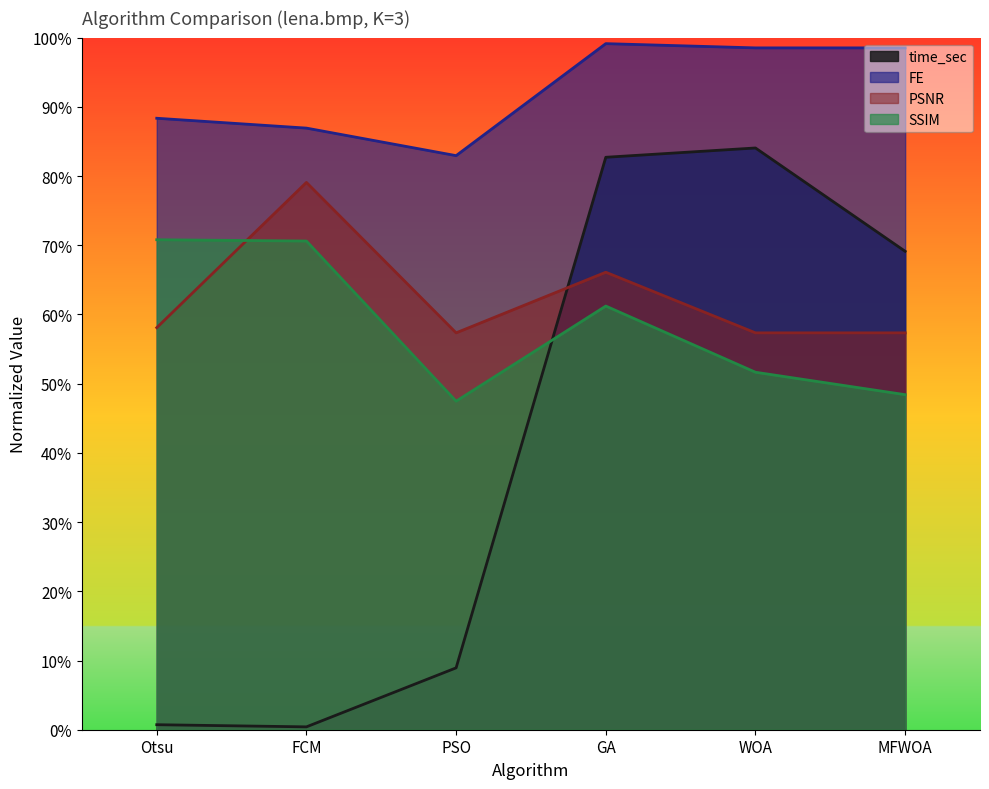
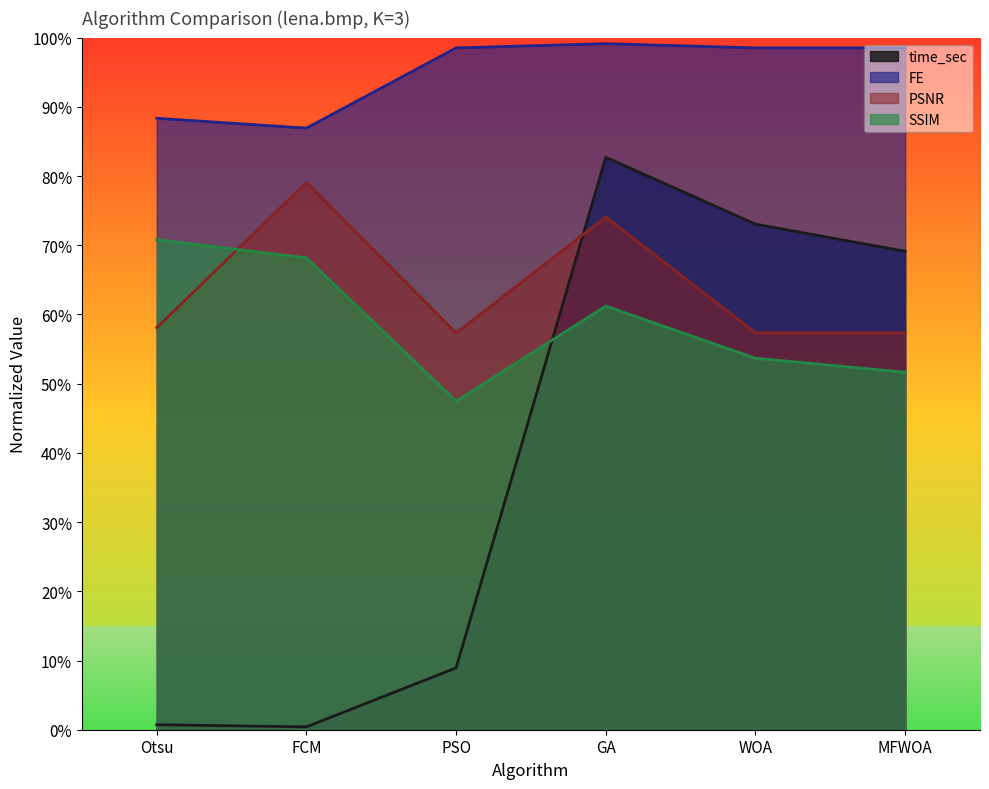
  {
    "time_sec": {
      "Otsu": "1%",
      "FCM": "0%",
      "PSO": "9%",
      "GA": "83%",
-     "WOA": "84%",
+     "WOA": "73%",
      "MFWOA": "69%"
    },
    "FE": {
      "Otsu": "88%",
      "FCM": "87%",
-     "PSO": "83%",
+     "PSO": "99%",
      "GA": "99%",
      "WOA": "99%"
    },
    "PSNR": {
      "Otsu": "58%",
      "FCM": "79%",
      "PSO": "57%",
-     "GA": "66%",
+     "GA": "74%",
      "WOA": "57%",
      "MFWOA": "57%"
    },
    "SSIM": {
      "Otsu": "71%",
-     "FCM": "71%",
+     "FCM": "68%",
      "PSO": "47%",
      "GA": "61%",
-     "WOA": "52%",
-     "MFWOA": "48%"
+     "WOA": "54%",
+     "MFWOA": "52%"
    }
  }
